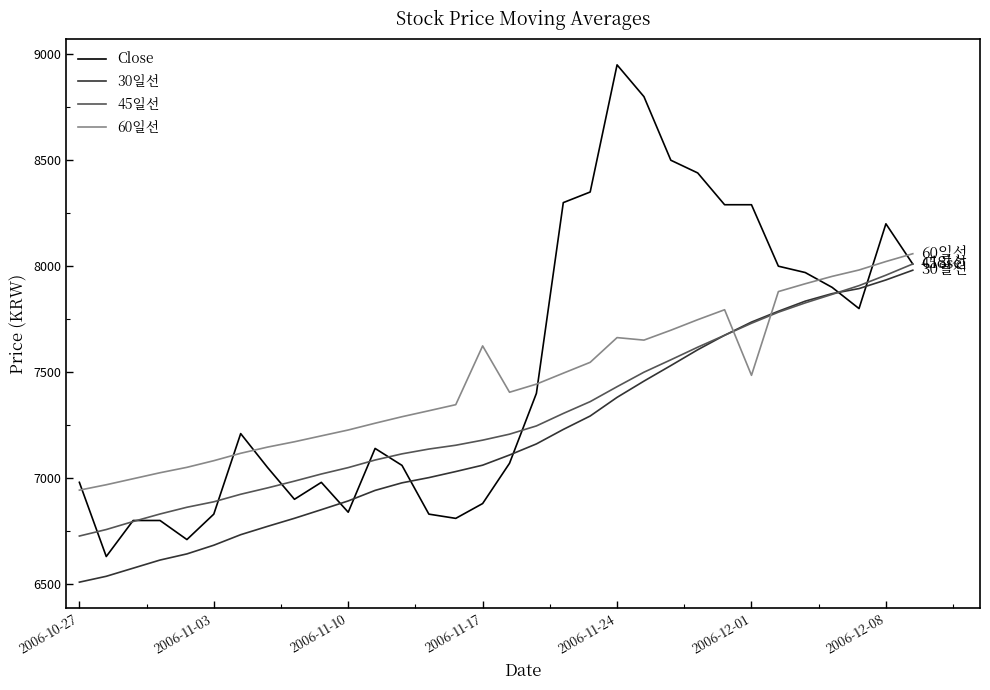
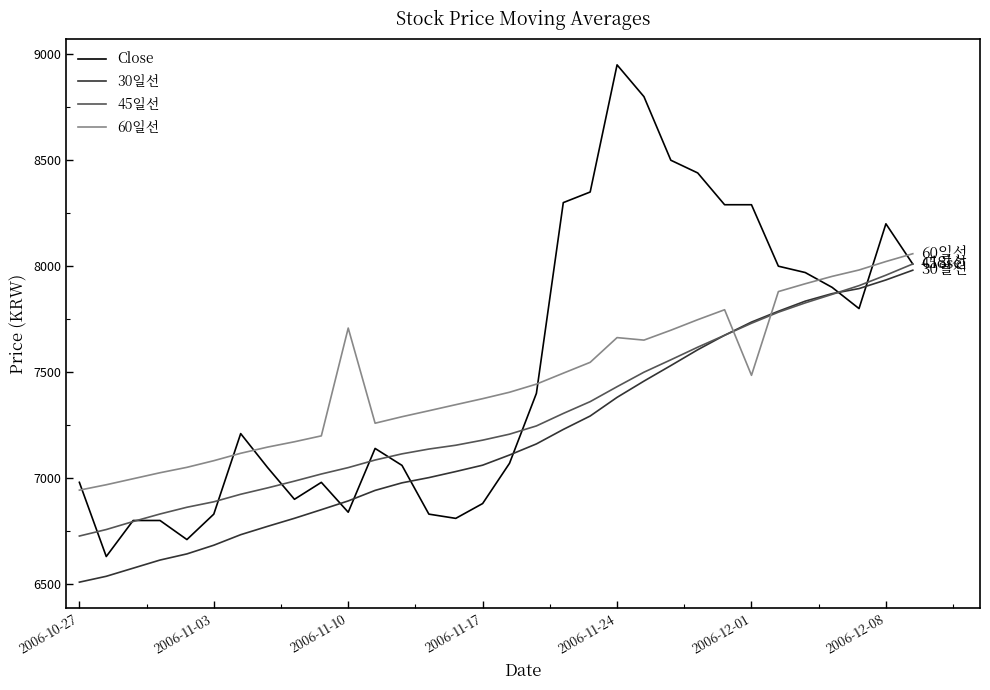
  {
    "Close": {
      "2006-10-27": 6980,
      "2006-11-03": 6830,
      "2006-11-10": 6840,
      "2006-11-17": 6880,
      "2006-11-24": 8950,
      "2006-12-01": 8290,
      "2006-12-08": 8200
    },
    "60일선": {
      "2006-10-27": 6940,
      "2006-11-03": 7080,
-     "2006-11-10": 7230,
-     "2006-11-17": 7620,
+     "2006-11-10": 7710,
+     "2006-11-17": 7370,
      "2006-11-24": 7660,
      "2006-12-01": 7490,
      "2006-12-08": 8020
    }
  }
